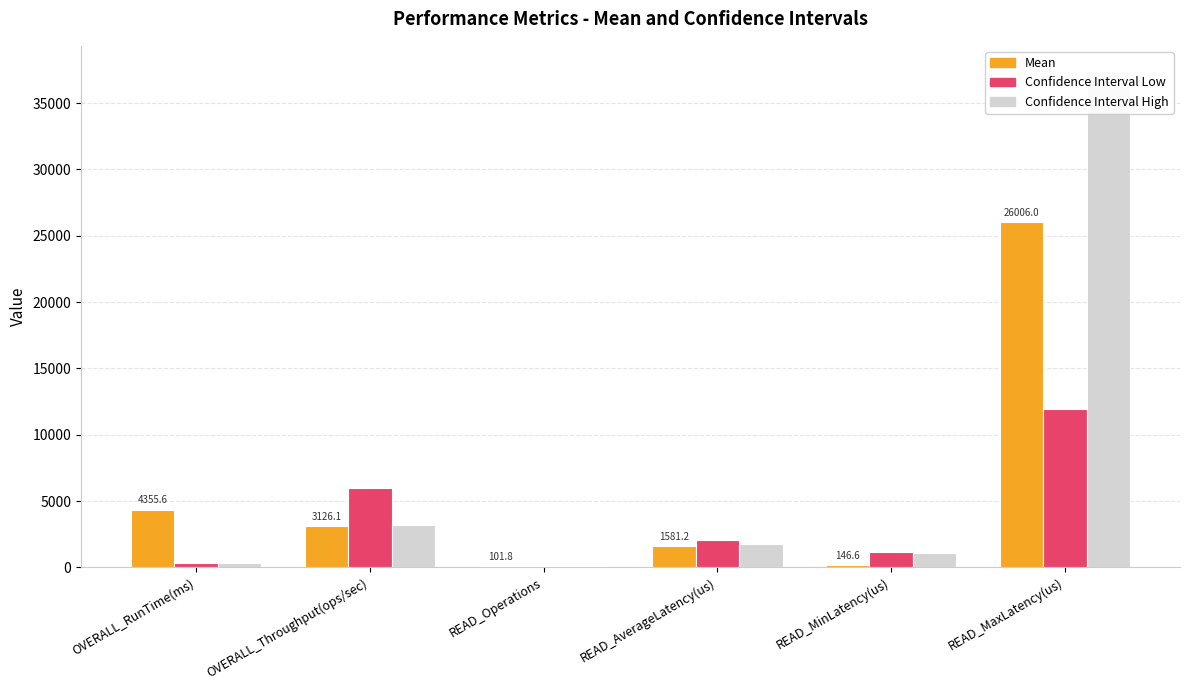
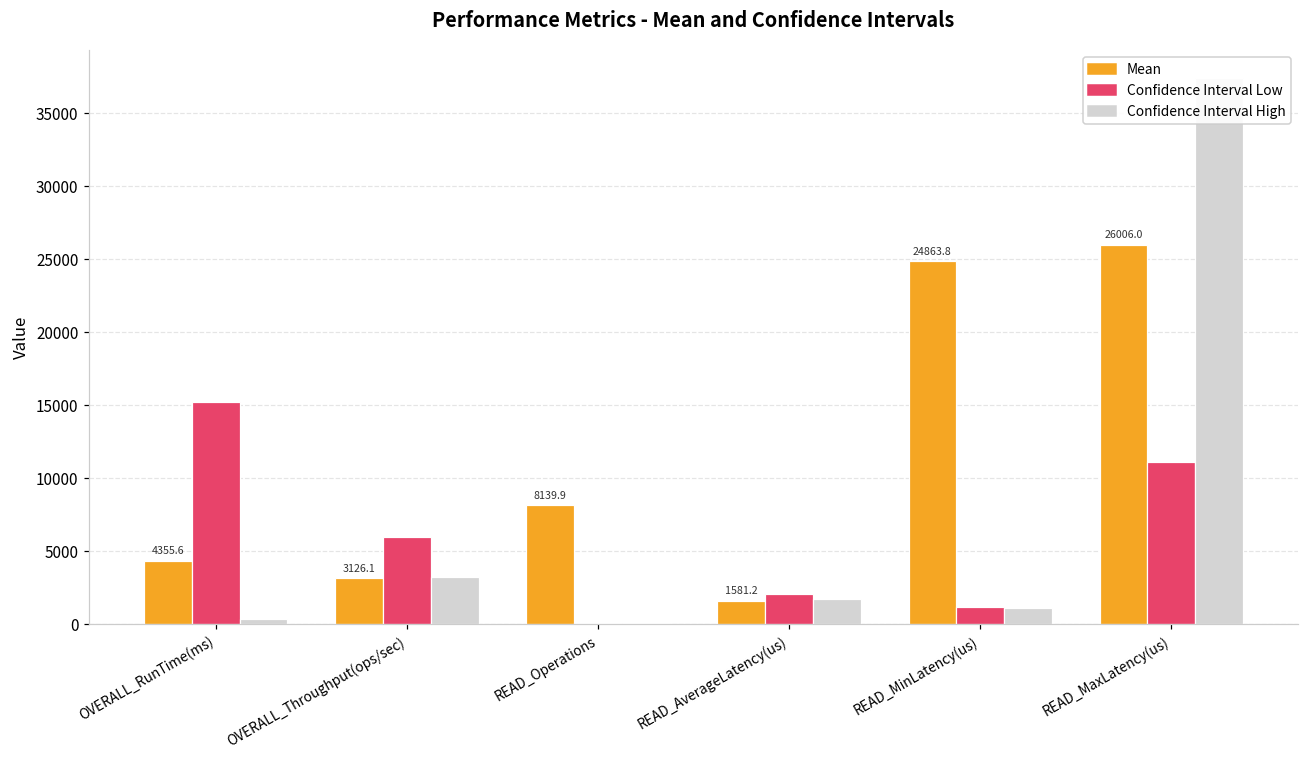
  {
    "Mean": {
      "OVERALL_RunTime(ms)": 4355.6,
      "OVERALL_Throughput(ops/sec)": 3126.1,
-     "READ_Operations": 101.8,
+     "READ_Operations": 8139.9,
      "READ_AverageLatency(us)": 1581.2,
-     "READ_MinLatency(us)": 146.6,
+     "READ_MinLatency(us)": 24863.8,
      "READ_MaxLatency(us)": 26006.0
    },
    "Confidence Interval Low": {
-     "OVERALL_RunTime(ms)": 300,
+     "OVERALL_RunTime(ms)": 15200,
      "OVERALL_Throughput(ops/sec)": 6000,
      "READ_AverageLatency(us)": 2100,
      "READ_MinLatency(us)": 1200,
-     "READ_MaxLatency(us)": 12000
+     "READ_MaxLatency(us)": 11100
    },
    "Confidence Interval High": {
      "OVERALL_RunTime(ms)": 300,
      "OVERALL_Throughput(ops/sec)": 3200,
      "READ_AverageLatency(us)": 1700,
      "READ_MinLatency(us)": 1100
    }
  }
